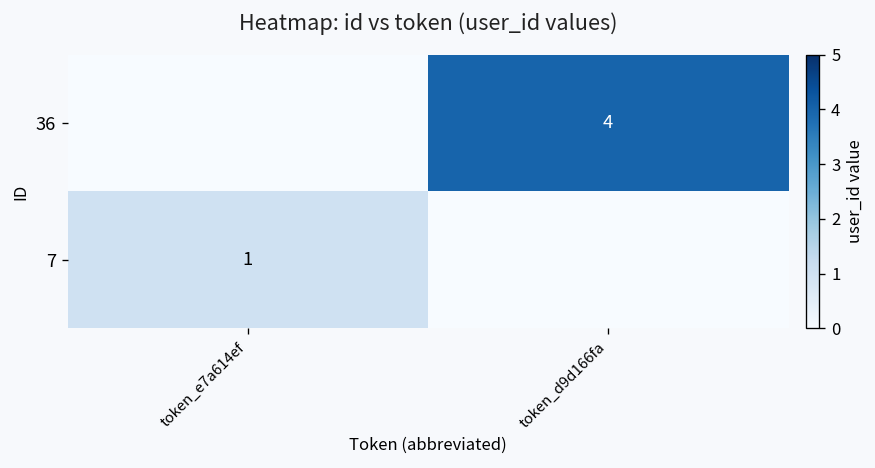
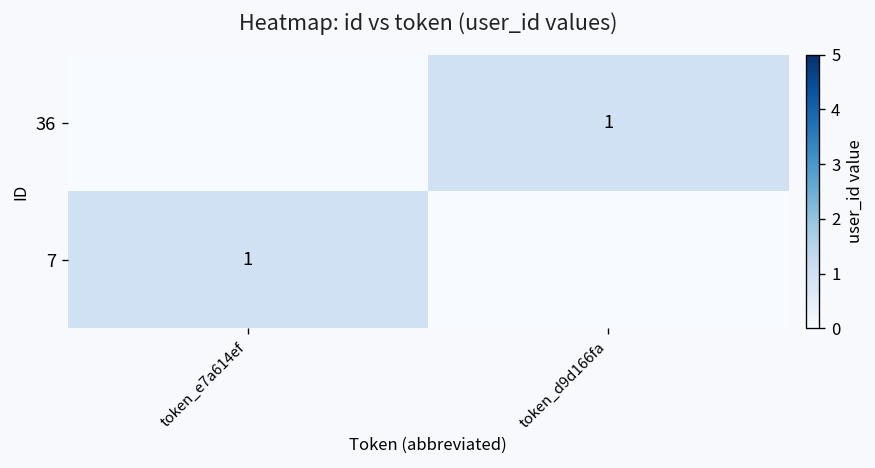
  {
    "36": {
-     "token_d9d166fa": 4
+     "token_d9d166fa": 1
    },
    "7": {
      "token_e7a614ef": 1
    }
  }
